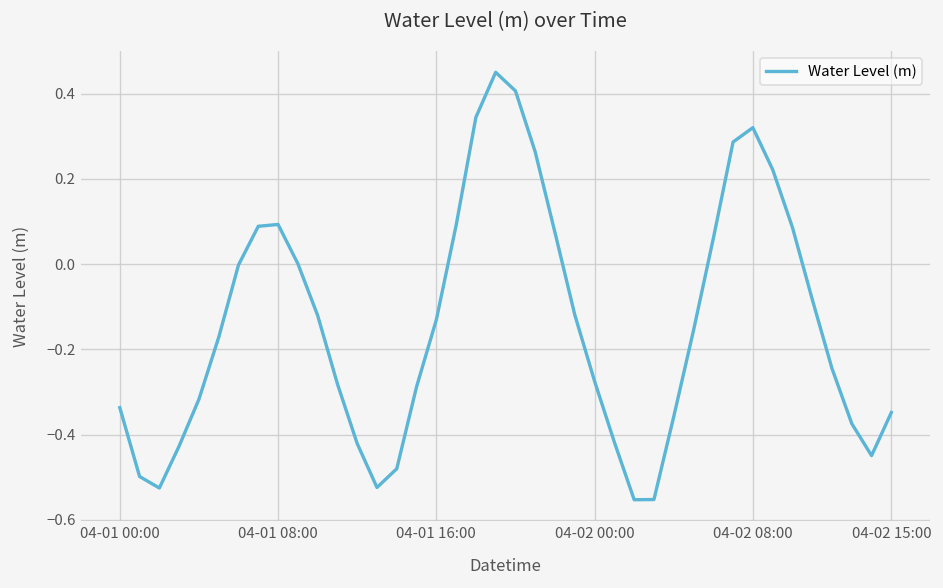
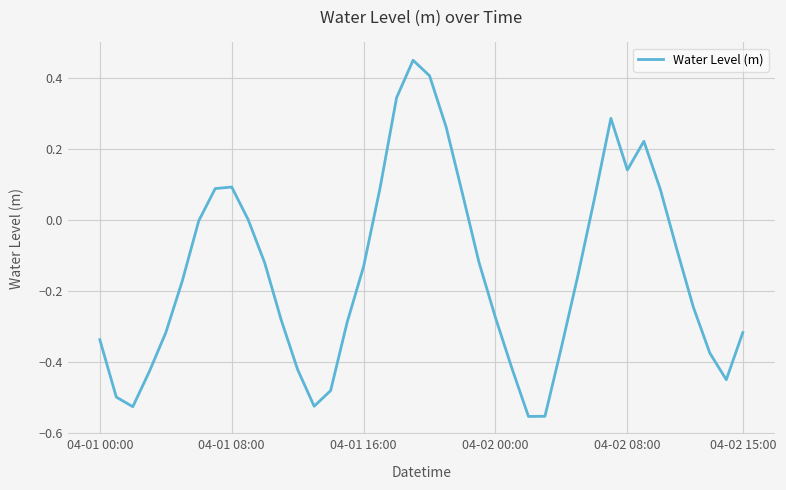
  {
    "04-01 00:00": -0.34,
    "04-01 08:00": 0.09,
    "04-01 16:00": -0.13,
    "04-02 00:00": -0.28,
-   "04-02 08:00": 0.32,
-   "04-02 15:00": -0.35
+   "04-02 08:00": 0.14,
+   "04-02 15:00": -0.32
  }
